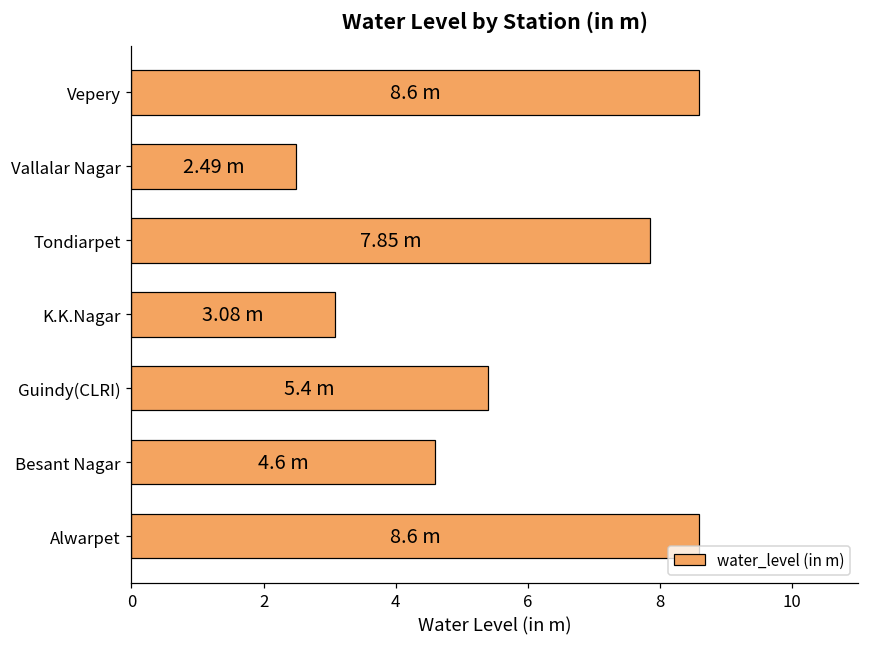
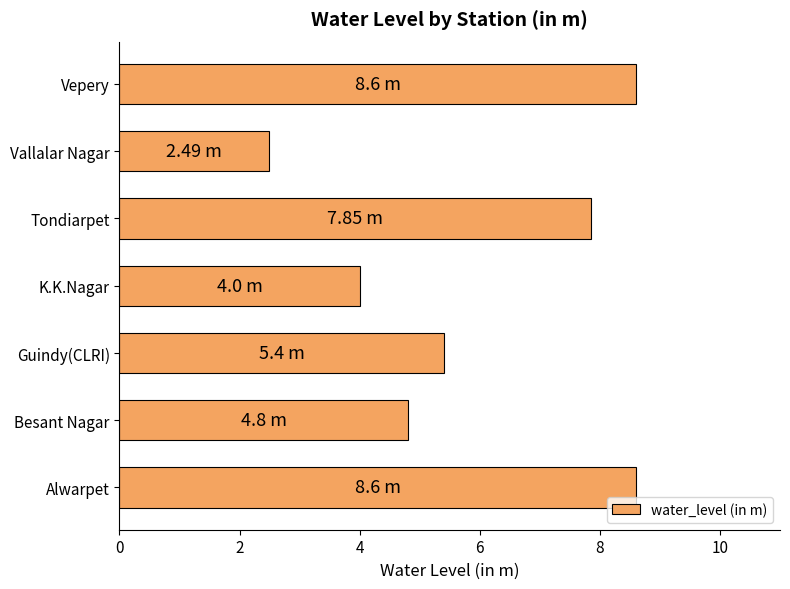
  {
    "Vepery": 8.6,
    "Vallalar Nagar": 2.49,
    "Tondiarpet": 7.85,
-   "K.K.Nagar": 3.08,
+   "K.K.Nagar": 4.0,
    "Guindy(CLRI)": 5.4,
-   "Besant Nagar": 4.6,
+   "Besant Nagar": 4.8,
    "Alwarpet": 8.6
  }
